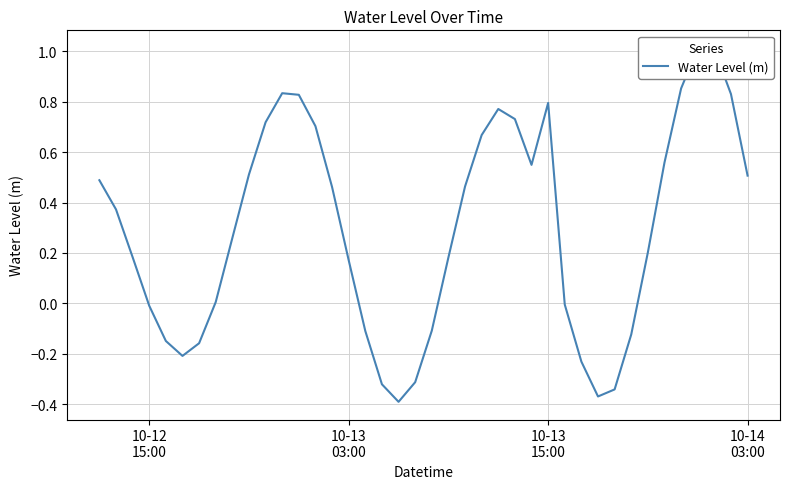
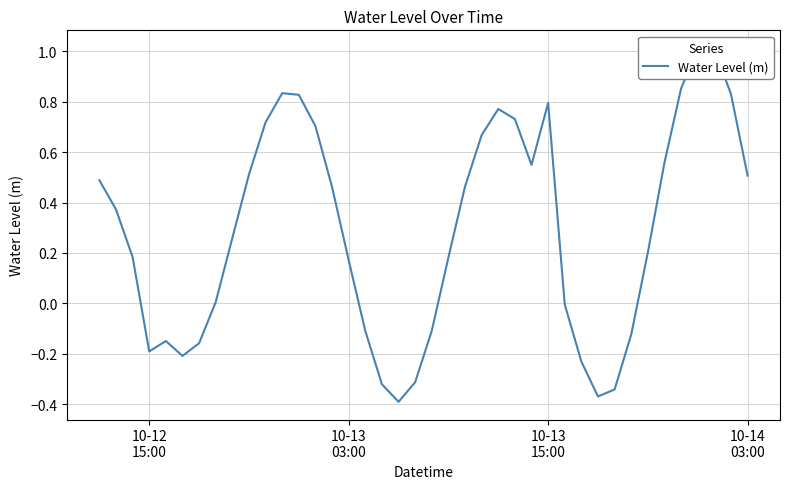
  {
-   "10-12 15:00": -0.01,
+   "10-12 15:00": -0.19,
    "10-13 03:00": 0.17,
    "10-13 15:00": 0.80,
    "10-14 03:00": 0.51
  }
